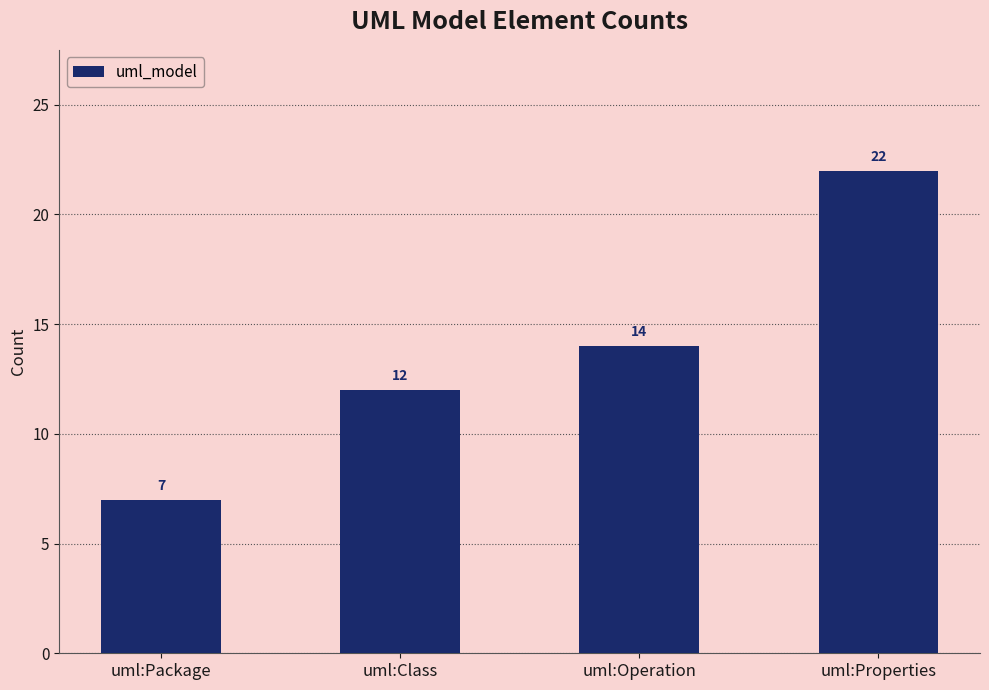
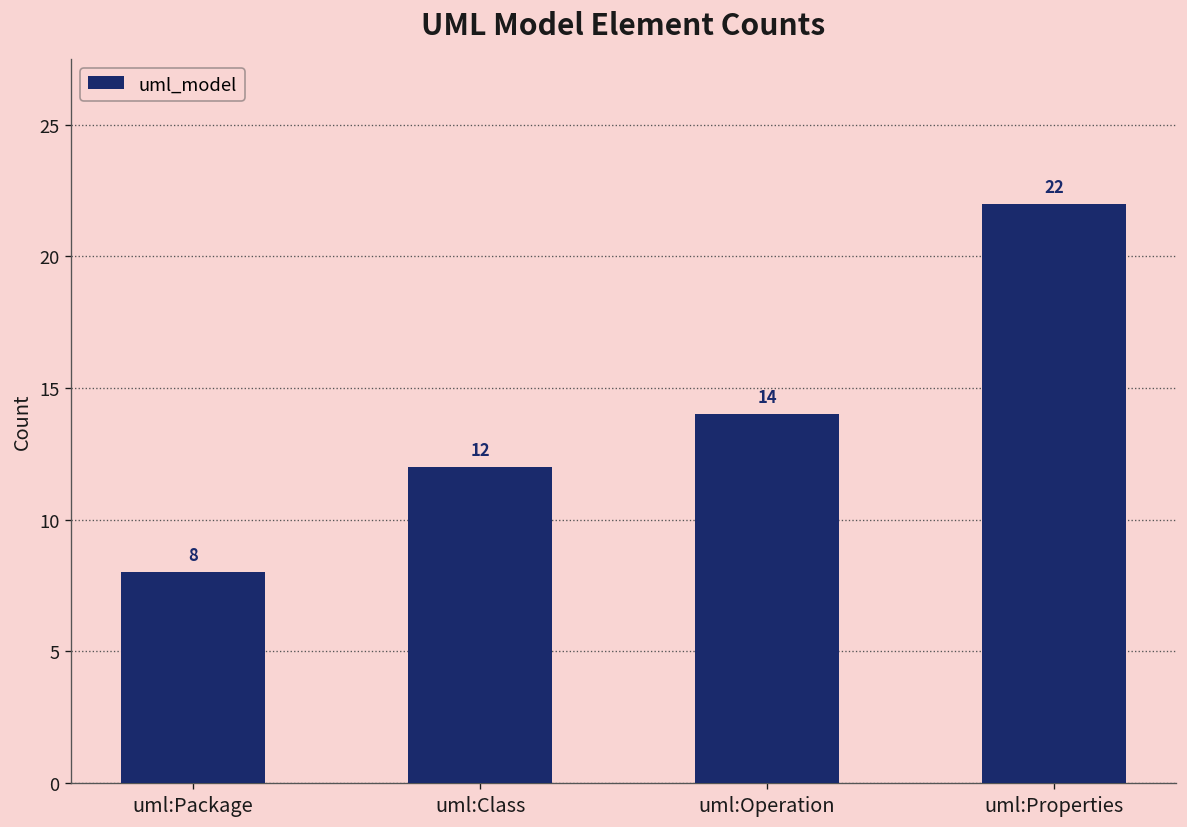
  {
-   "uml:Package": 7,
+   "uml:Package": 8,
    "uml:Class": 12,
    "uml:Operation": 14,
    "uml:Properties": 22
  }
